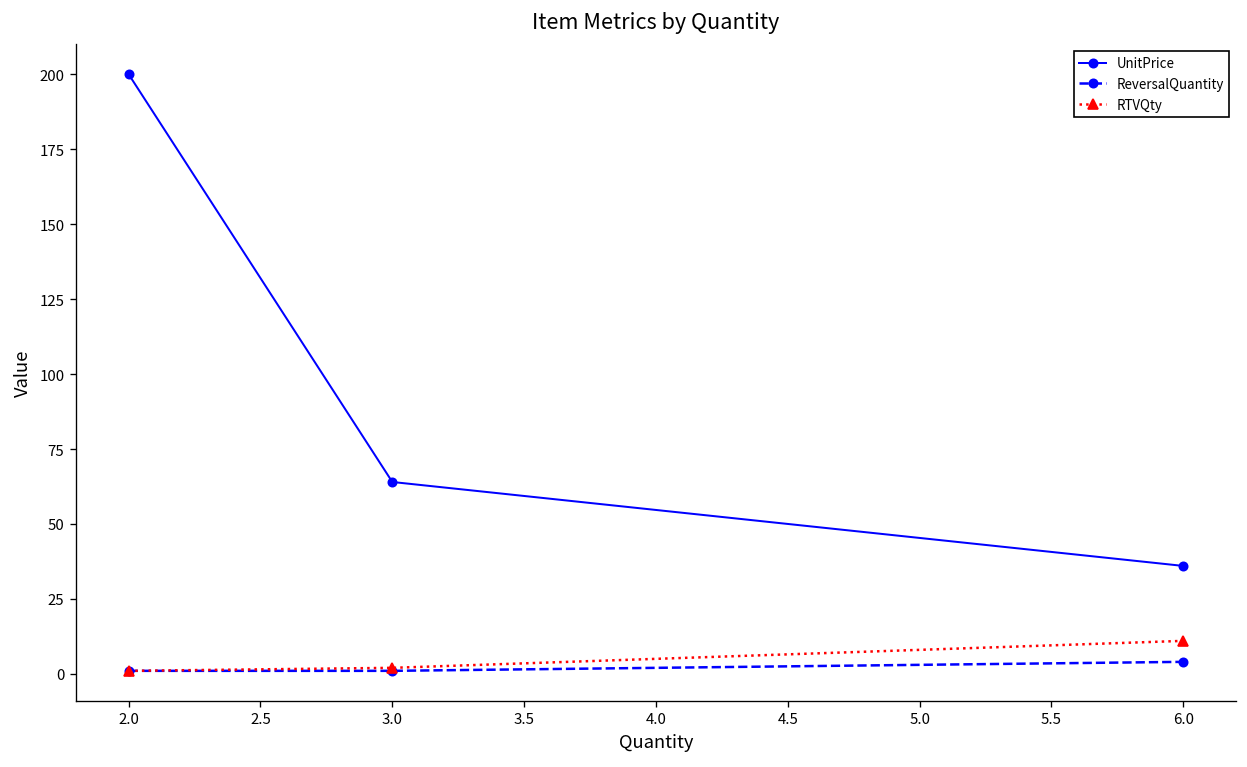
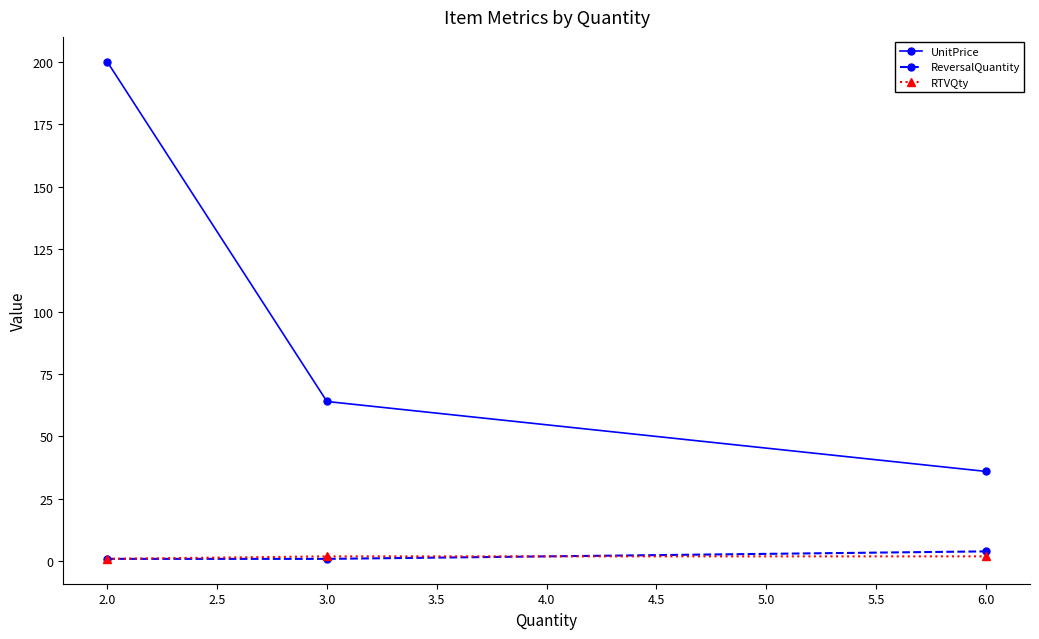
  {
    "RTVQty": {
-     "6.0": 11
+     "6.0": 2
    }
  }
